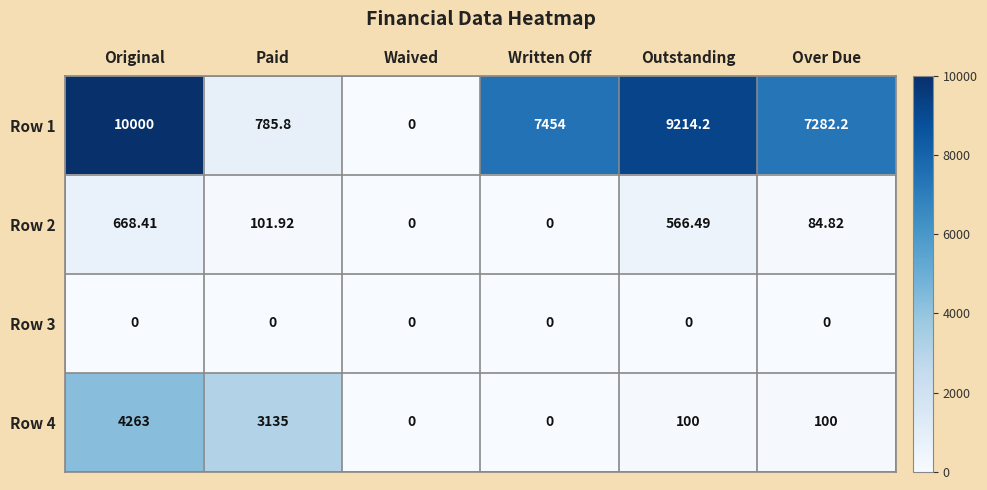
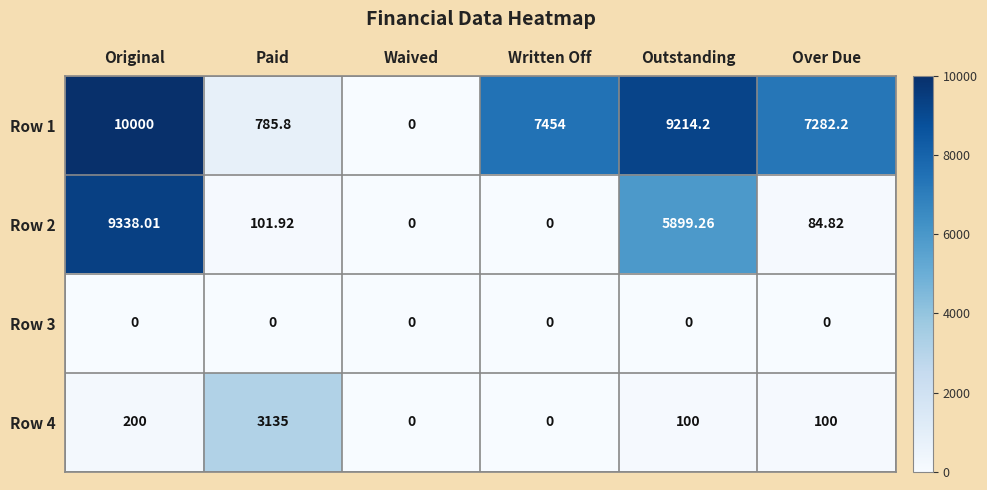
  {
    "Row 1": {
      "Original": 10000,
      "Paid": 785.8,
      "Waived": 0,
      "Written Off": 7454,
      "Outstanding": 9214.2,
      "Over Due": 7282.2
    },
    "Row 2": {
-     "Original": 668.41,
+     "Original": 9338.01,
      "Paid": 101.92,
      "Waived": 0,
      "Written Off": 0,
-     "Outstanding": 566.49,
+     "Outstanding": 5899.26,
      "Over Due": 84.82
    },
    "Row 3": {
      "Original": 0,
      "Paid": 0,
      "Waived": 0,
      "Written Off": 0,
      "Outstanding": 0,
      "Over Due": 0
    },
    "Row 4": {
-     "Original": 4263,
+     "Original": 200,
      "Paid": 3135,
      "Waived": 0,
      "Written Off": 0,
      "Outstanding": 100,
      "Over Due": 100
    }
  }
